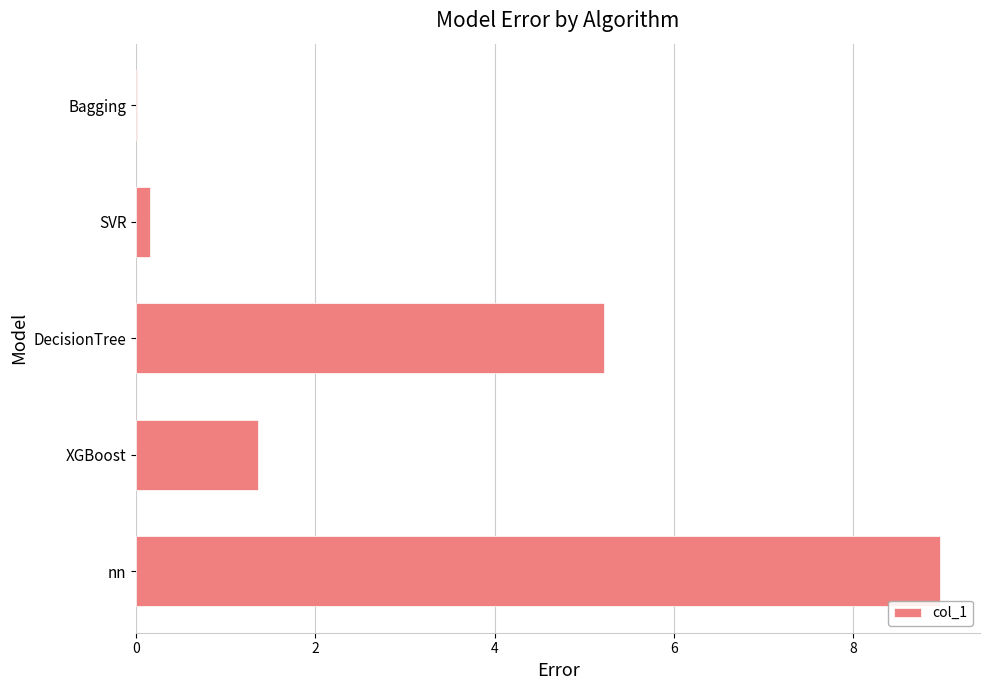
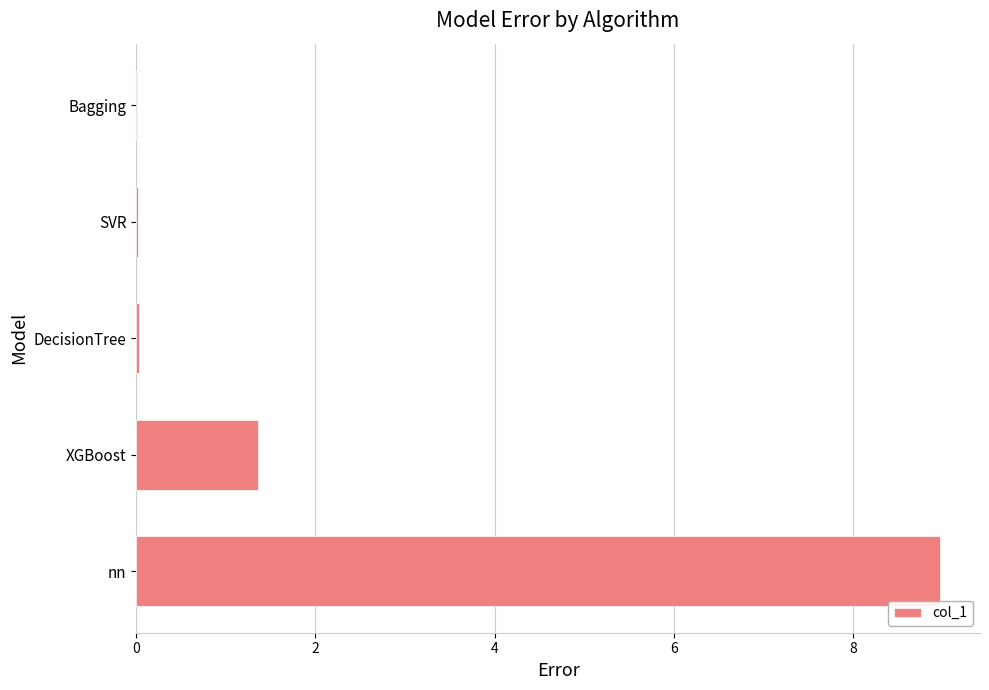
  {
-   "SVR": 0.2,
-   "DecisionTree": 5.2,
+   "SVR": 0.0,
+   "DecisionTree": 0.0,
    "XGBoost": 1.4,
    "nn": 9.0
  }
